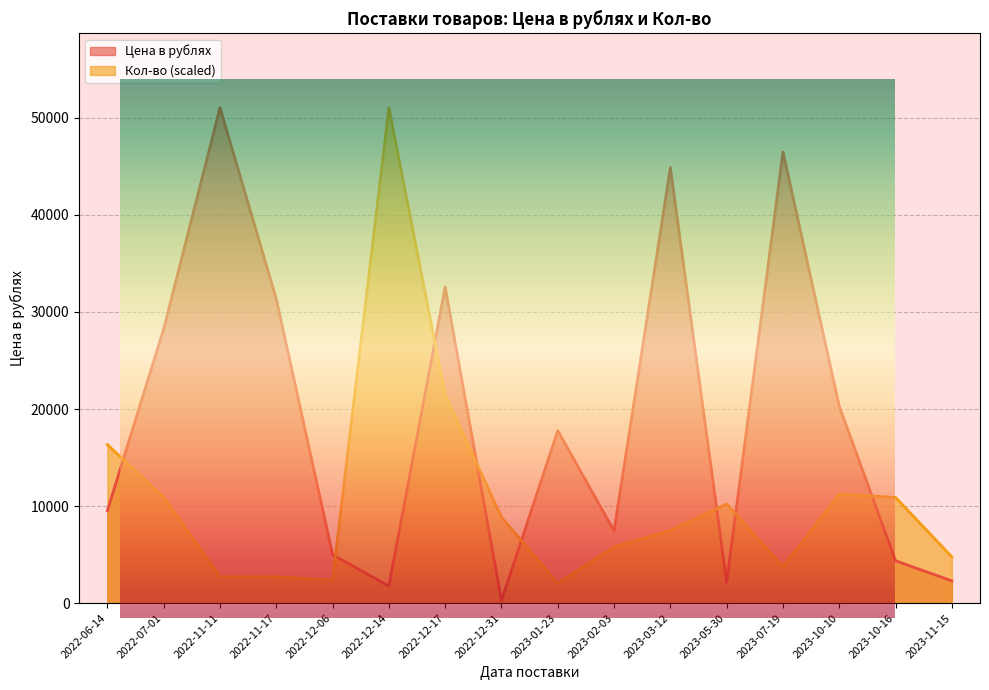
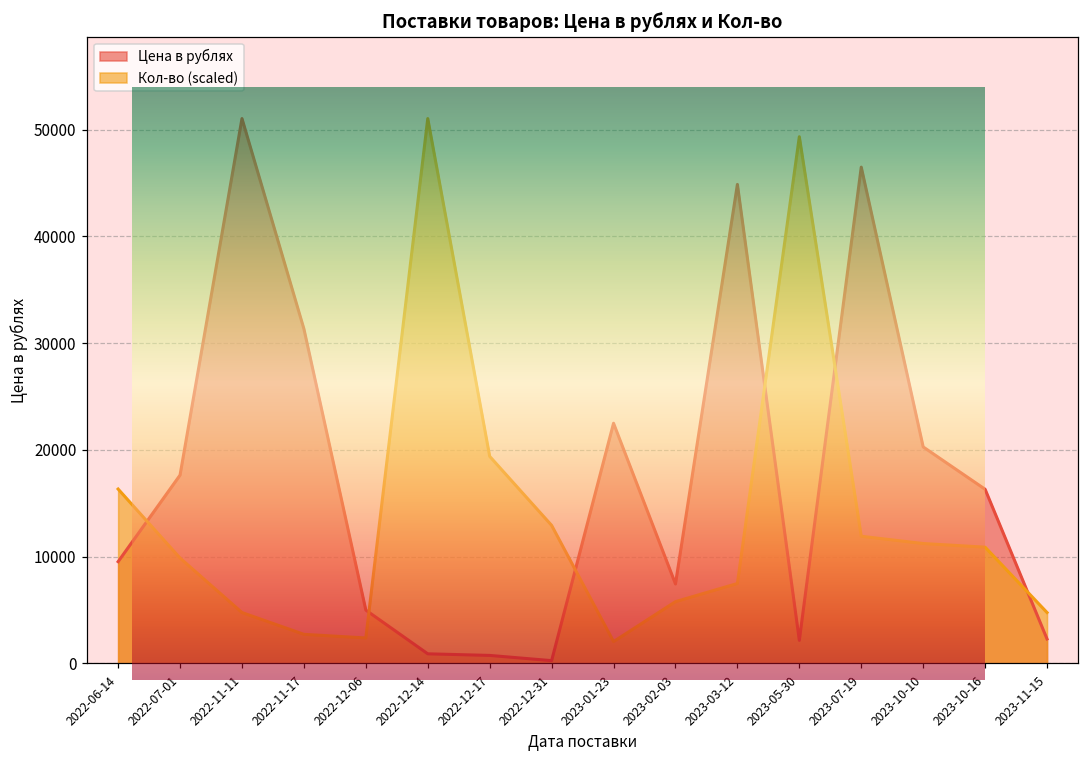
  {
    "Поставки товаров: Цена в рублях и Кол-во": {
      "Цена в рублях": {
        "2022-06-14": 10000,
-       "2022-07-01": 28000,
+       "2022-07-01": 18000,
        "2022-11-11": 51000,
        "2022-11-17": 31000,
        "2022-12-06": 5000,
-       "2022-12-14": 2000,
-       "2022-12-17": 33000,
+       "2022-12-14": 1000,
+       "2022-12-17": 1000,
        "2022-12-31": 0,
-       "2023-01-23": 18000,
+       "2023-01-23": 23000,
        "2023-02-03": 7000,
        "2023-03-12": 45000,
        "2023-05-30": 2000,
        "2023-07-19": 46000,
        "2023-10-10": 20000,
-       "2023-10-16": 4000,
+       "2023-10-16": 16000,
        "2023-11-15": 2000
      },
      "Кол-во (scaled)": {
        "2022-06-14": 16000,
-       "2022-07-01": 11000,
-       "2022-11-11": 3000,
+       "2022-07-01": 10000,
+       "2022-11-11": 5000,
        "2022-11-17": 3000,
        "2022-12-06": 2000,
        "2022-12-14": 51000,
-       "2022-12-17": 21000,
-       "2022-12-31": 9000,
+       "2022-12-17": 19000,
+       "2022-12-31": 13000,
        "2023-01-23": 2000,
        "2023-02-03": 6000,
        "2023-03-12": 7000,
-       "2023-05-30": 10000,
-       "2023-07-19": 4000,
+       "2023-05-30": 49000,
+       "2023-07-19": 12000,
        "2023-10-10": 11000,
        "2023-10-16": 11000,
        "2023-11-15": 5000
      }
    }
  }
